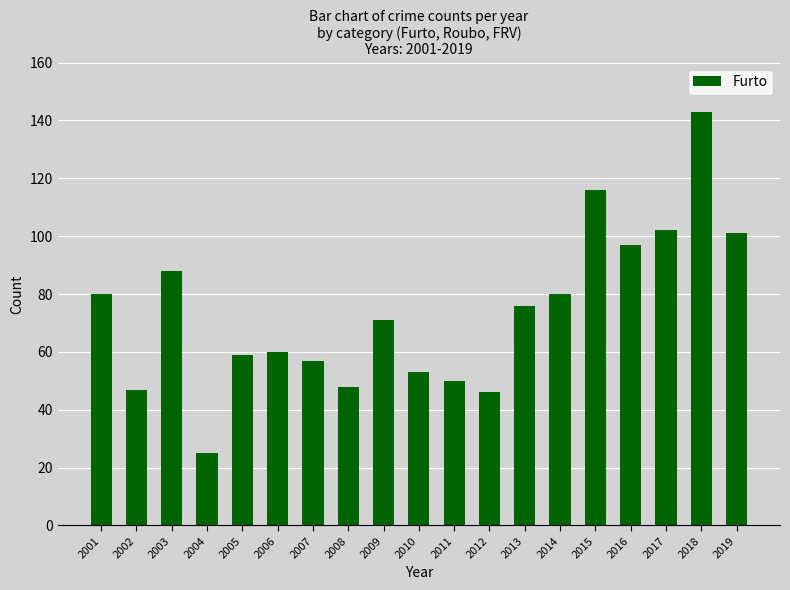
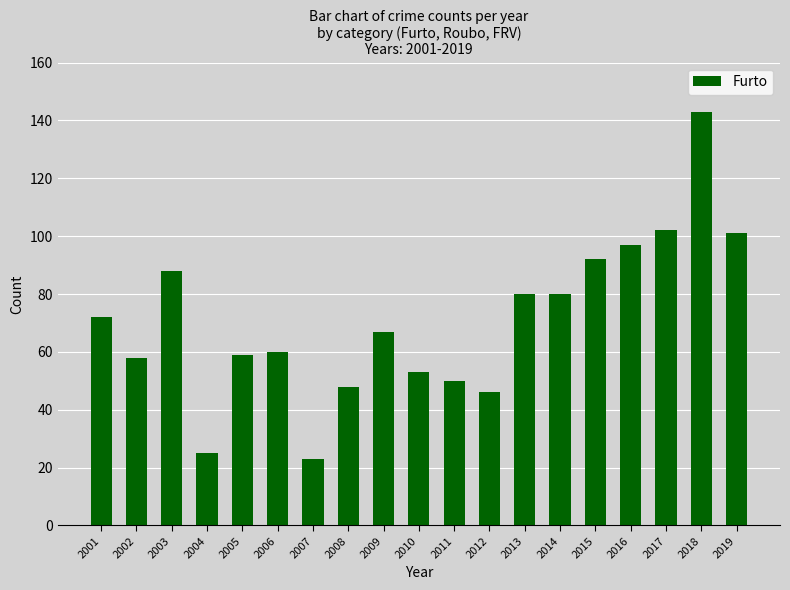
  {
-   "2001": 80,
-   "2002": 47,
+   "2001": 72,
+   "2002": 58,
    "2003": 88,
    "2004": 25,
    "2005": 59,
    "2006": 60,
-   "2007": 57,
+   "2007": 23,
    "2008": 48,
-   "2009": 71,
+   "2009": 67,
    "2010": 53,
    "2011": 50,
    "2012": 46,
-   "2013": 76,
+   "2013": 80,
    "2014": 80,
-   "2015": 116,
+   "2015": 92,
    "2016": 97,
    "2017": 102,
    "2018": 143,
    "2019": 101
  }
